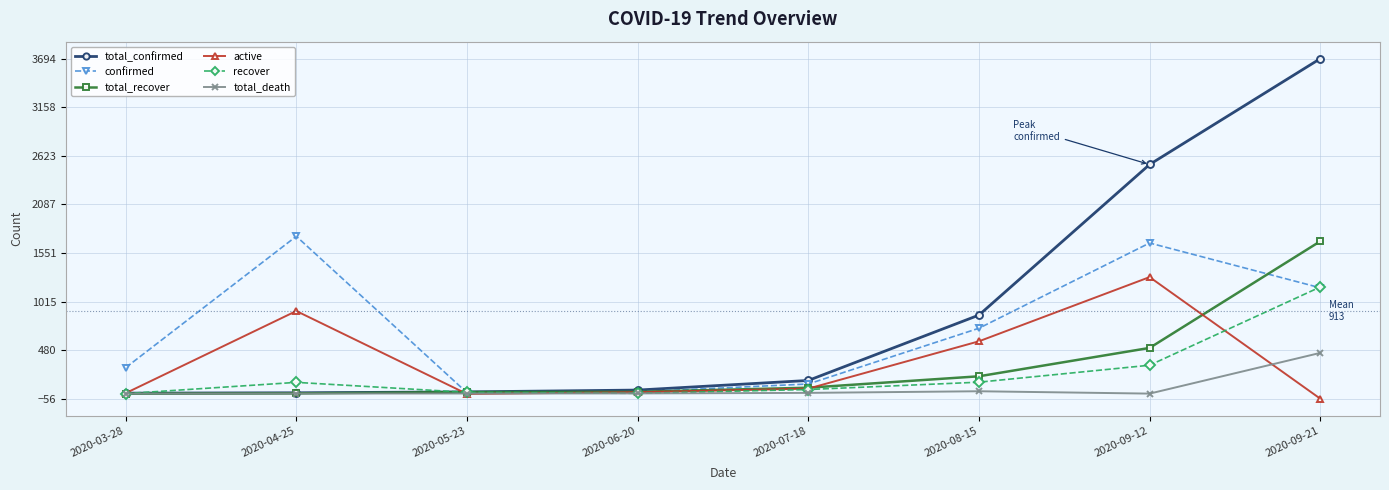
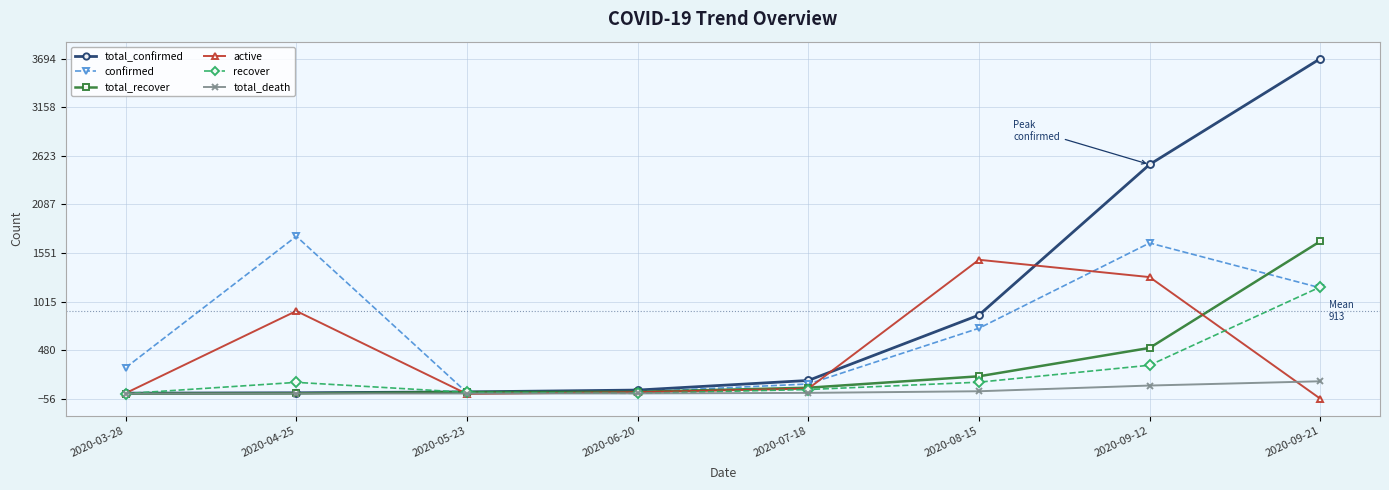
  {
    "total_confirmed": {
      "2020-07-18": 100,
      "2020-08-15": 900,
      "2020-09-12": 2500,
      "2020-09-21": 3700
    },
    "confirmed": {
      "2020-03-28": 300,
      "2020-04-25": 1700,
      "2020-07-18": 100,
      "2020-08-15": 700,
      "2020-09-12": 1700
    },
    "total_recover": {
      "2020-08-15": 200,
      "2020-09-12": 500,
      "2020-09-21": 1700
    },
    "active": {
      "2020-04-25": 900,
-     "2020-08-15": 600,
+     "2020-08-15": 1500,
      "2020-09-12": 1300,
      "2020-09-21": -100
    },
    "recover": {
      "2020-04-25": 100,
      "2020-08-15": 100,
      "2020-09-12": 300
    },
    "total_death": {
      "2020-07-18": 0,
      "2020-08-15": 0,
-     "2020-09-12": 0,
-     "2020-09-21": 400
+     "2020-09-12": 100,
+     "2020-09-21": 100
    }
  }
